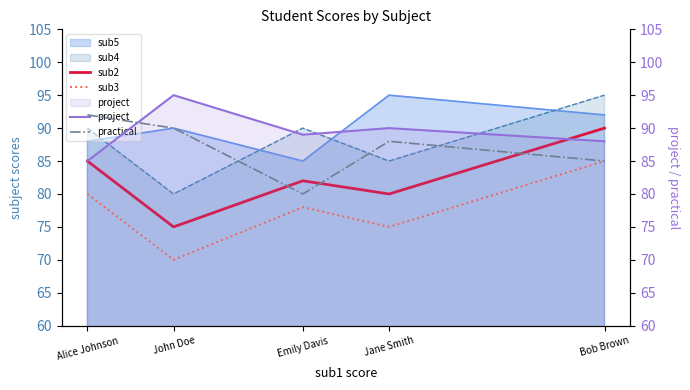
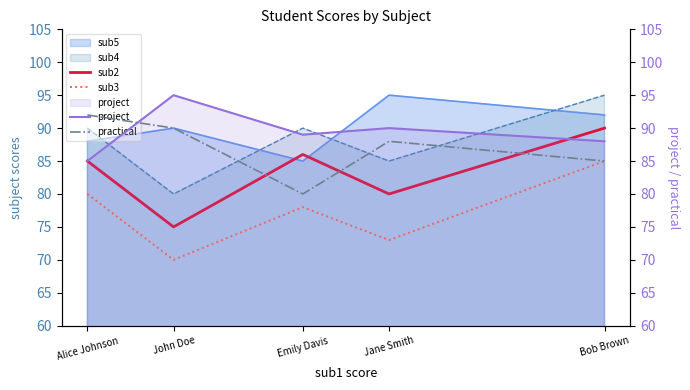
  {
    "sub2": {
      "Alice Johnson": 85,
      "John Doe": 75,
-     "Emily Davis": 82,
+     "Emily Davis": 86,
      "Jane Smith": 80,
      "Bob Brown": 90
    },
    "sub3": {
      "Alice Johnson": 80,
      "John Doe": 70,
      "Emily Davis": 78,
-     "Jane Smith": 75,
+     "Jane Smith": 73,
      "Bob Brown": 85
    }
  }
